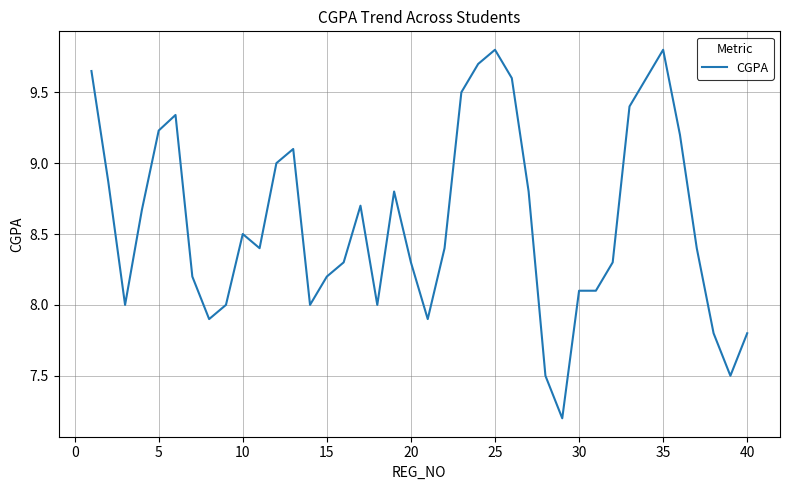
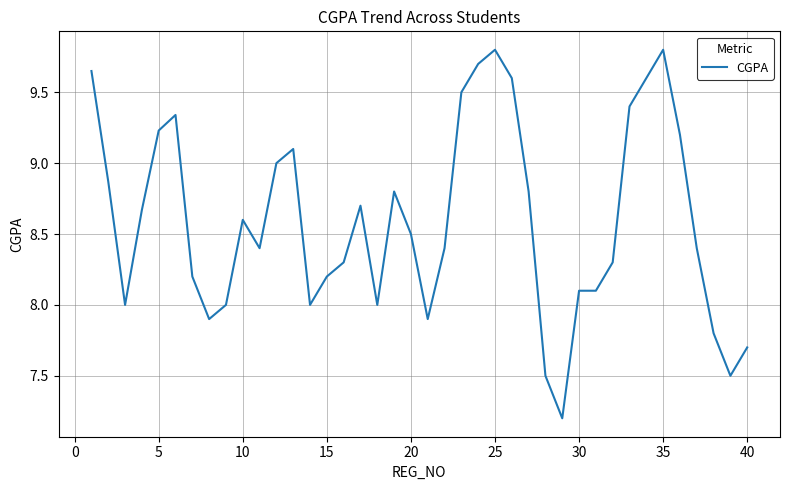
  {
    "5": 9.23,
-   "10": 8.5,
+   "10": 8.6,
    "15": 8.2,
-   "20": 8.3,
+   "20": 8.5,
    "25": 9.8,
    "30": 8.1,
    "35": 9.8,
-   "40": 7.8
+   "40": 7.7
  }
